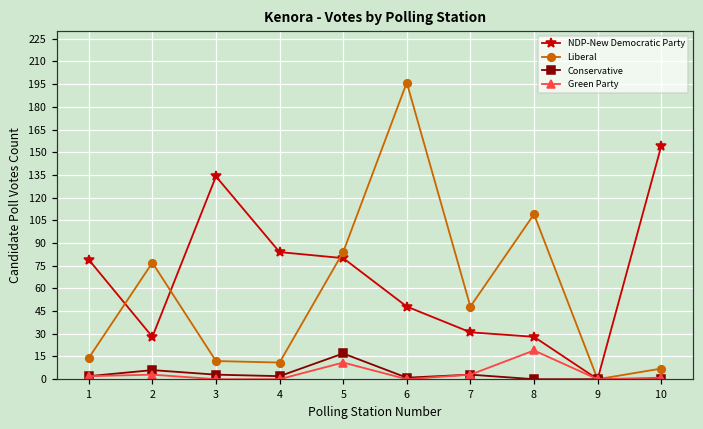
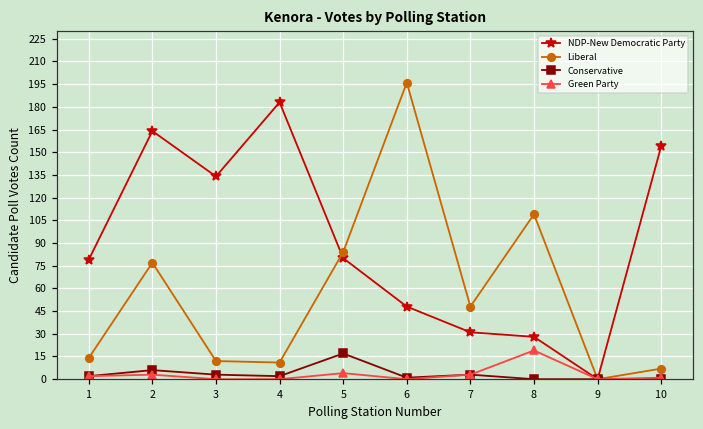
  {
    "NDP-New Democratic Party": {
      "1": 79,
-     "2": 28,
+     "2": 164,
      "3": 134,
-     "4": 84,
+     "4": 183,
      "5": 80,
      "6": 48,
      "7": 31,
      "8": 28,
      "10": 154
    },
    "Liberal": {
      "1": 14,
      "2": 77,
      "3": 12,
      "4": 11,
      "5": 84,
      "6": 196,
      "7": 48,
      "8": 109,
      "10": 7
    },
    "Conservative": {
      "2": 6,
      "3": 3,
      "4": 2,
      "5": 17,
      "8": 0
    },
    "Green Party": {
      "2": 3,
      "3": 0,
      "4": 0,
-     "5": 11,
+     "5": 4,
      "8": 19
    }
  }
